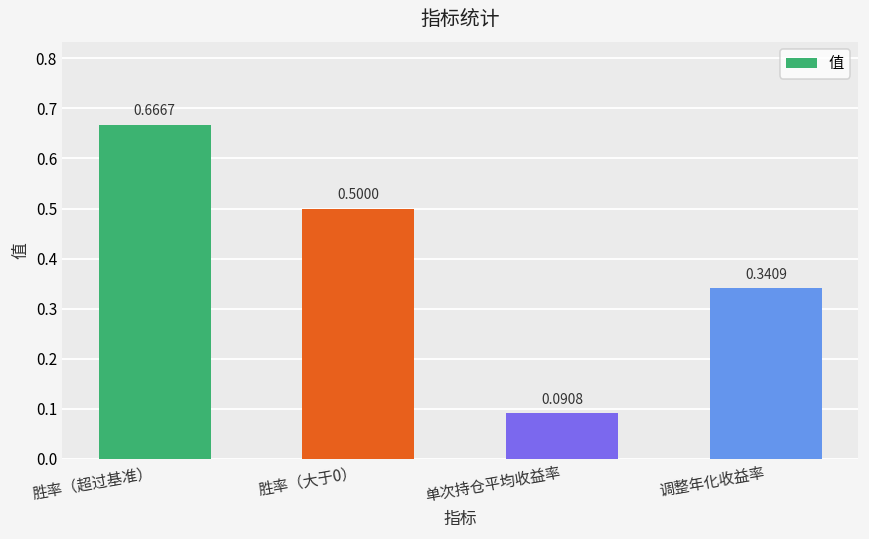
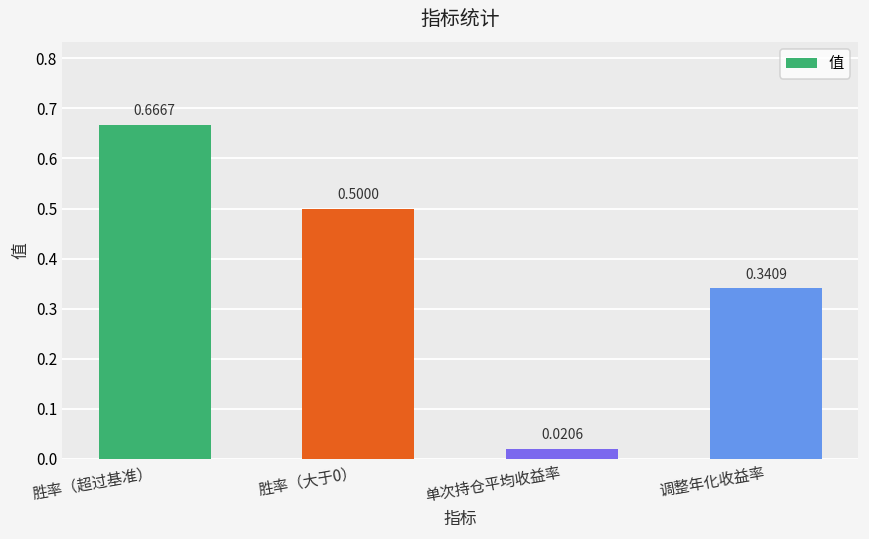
  {
    "胜率（超过基准）": 0.6667,
    "胜率（大于0）": 0.5000,
-   "单次持仓平均收益率": 0.0908,
+   "单次持仓平均收益率": 0.0206,
    "调整年化收益率": 0.3409
  }
